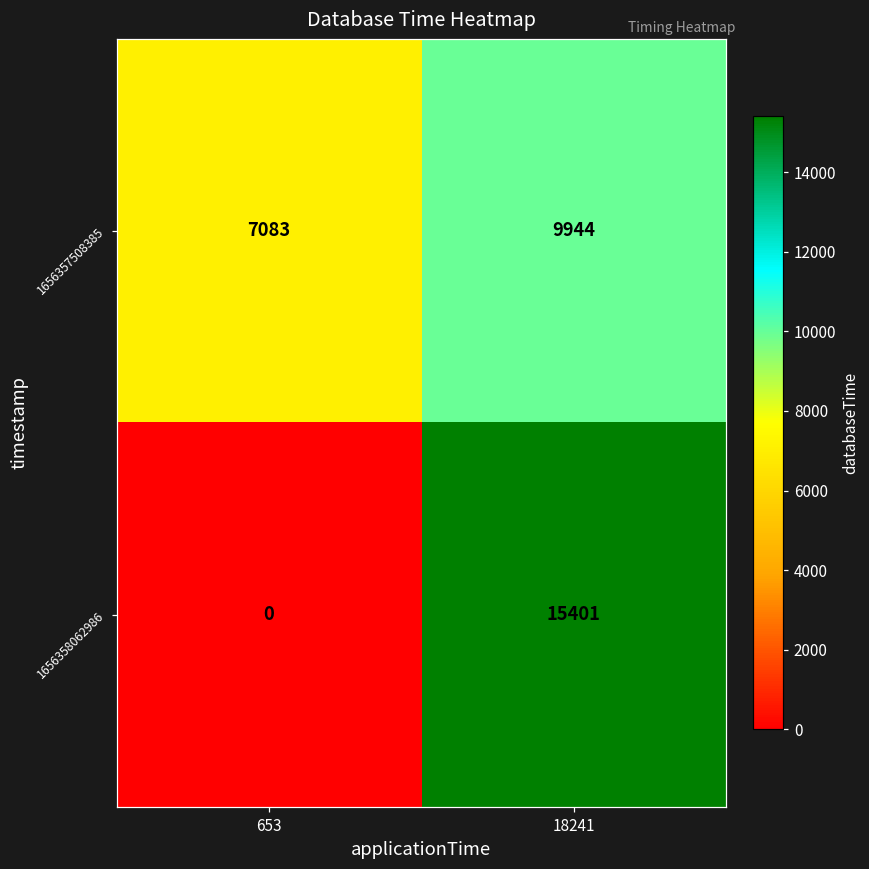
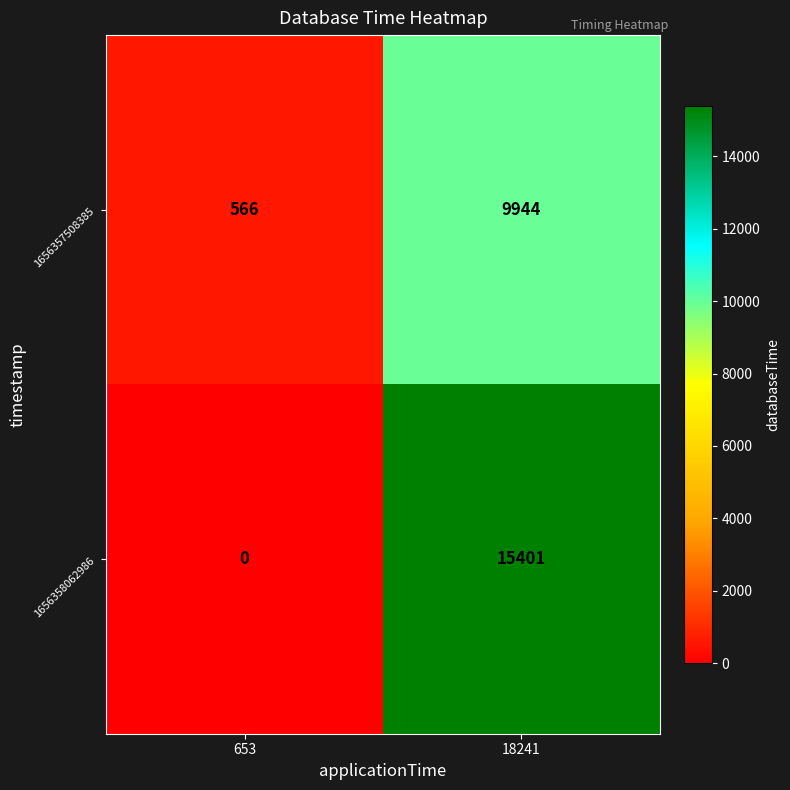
  {
    "1656357508385": {
-     "653": 7083,
+     "653": 566,
      "18241": 9944
    },
    "1656358062986": {
      "653": 0,
      "18241": 15401
    }
  }
